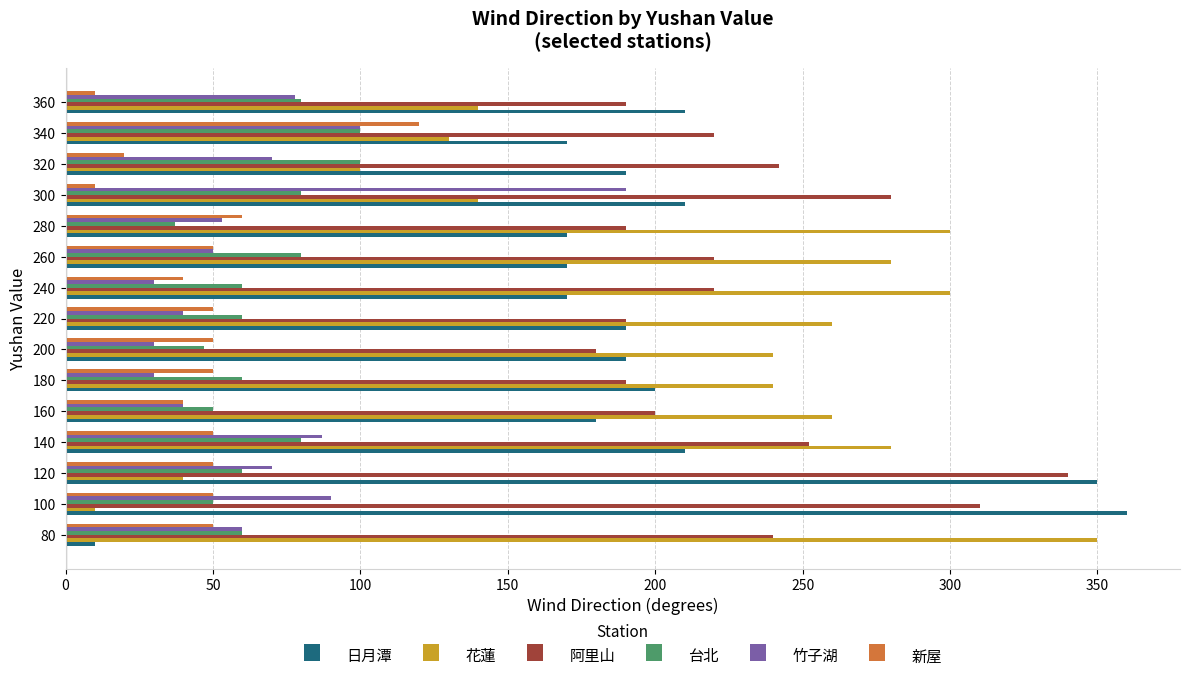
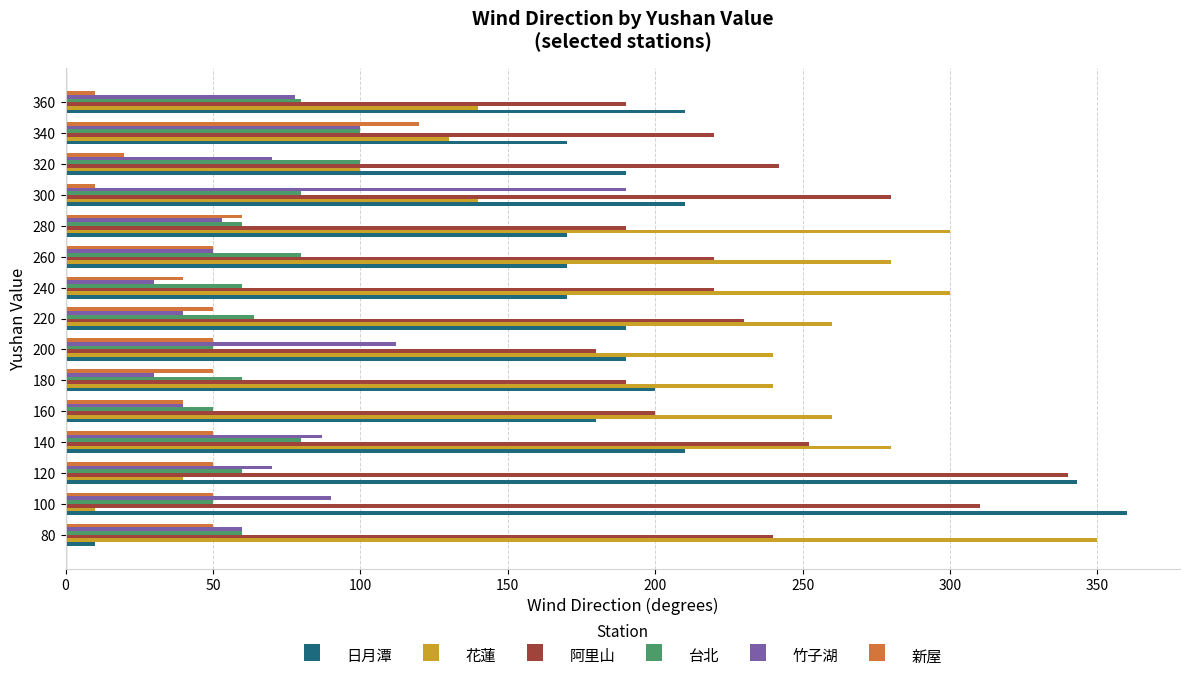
  {
    "日月潭": {
      "360": 210,
      "340": 170,
      "320": 190,
      "300": 210,
      "280": 170,
      "260": 170,
      "240": 170,
      "220": 190,
      "200": 190,
      "180": 200,
      "160": 180,
      "140": 210,
-     "120": 350,
+     "120": 343,
      "100": 360,
      "80": 10
    },
    "阿里山": {
      "360": 190,
      "340": 220,
      "320": 242,
      "300": 280,
      "280": 190,
      "260": 220,
      "240": 220,
-     "220": 190,
+     "220": 230,
      "200": 180,
      "180": 190,
      "160": 200,
      "140": 252,
      "120": 340,
      "100": 310,
      "80": 240
    },
    "台北": {
      "360": 80,
      "340": 100,
      "320": 100,
      "300": 80,
-     "280": 37,
+     "280": 60,
      "260": 80,
      "240": 60,
-     "220": 60,
-     "200": 47,
+     "220": 64,
+     "200": 50,
      "180": 60,
      "160": 50,
      "140": 80,
      "120": 60,
      "100": 50,
      "80": 60
    },
    "竹子湖": {
      "360": 78,
      "340": 100,
      "320": 70,
      "300": 190,
      "280": 53,
      "260": 50,
      "240": 30,
      "220": 40,
-     "200": 30,
+     "200": 112,
      "180": 30,
      "160": 40,
      "140": 87,
      "120": 70,
      "100": 90,
      "80": 60
    }
  }
